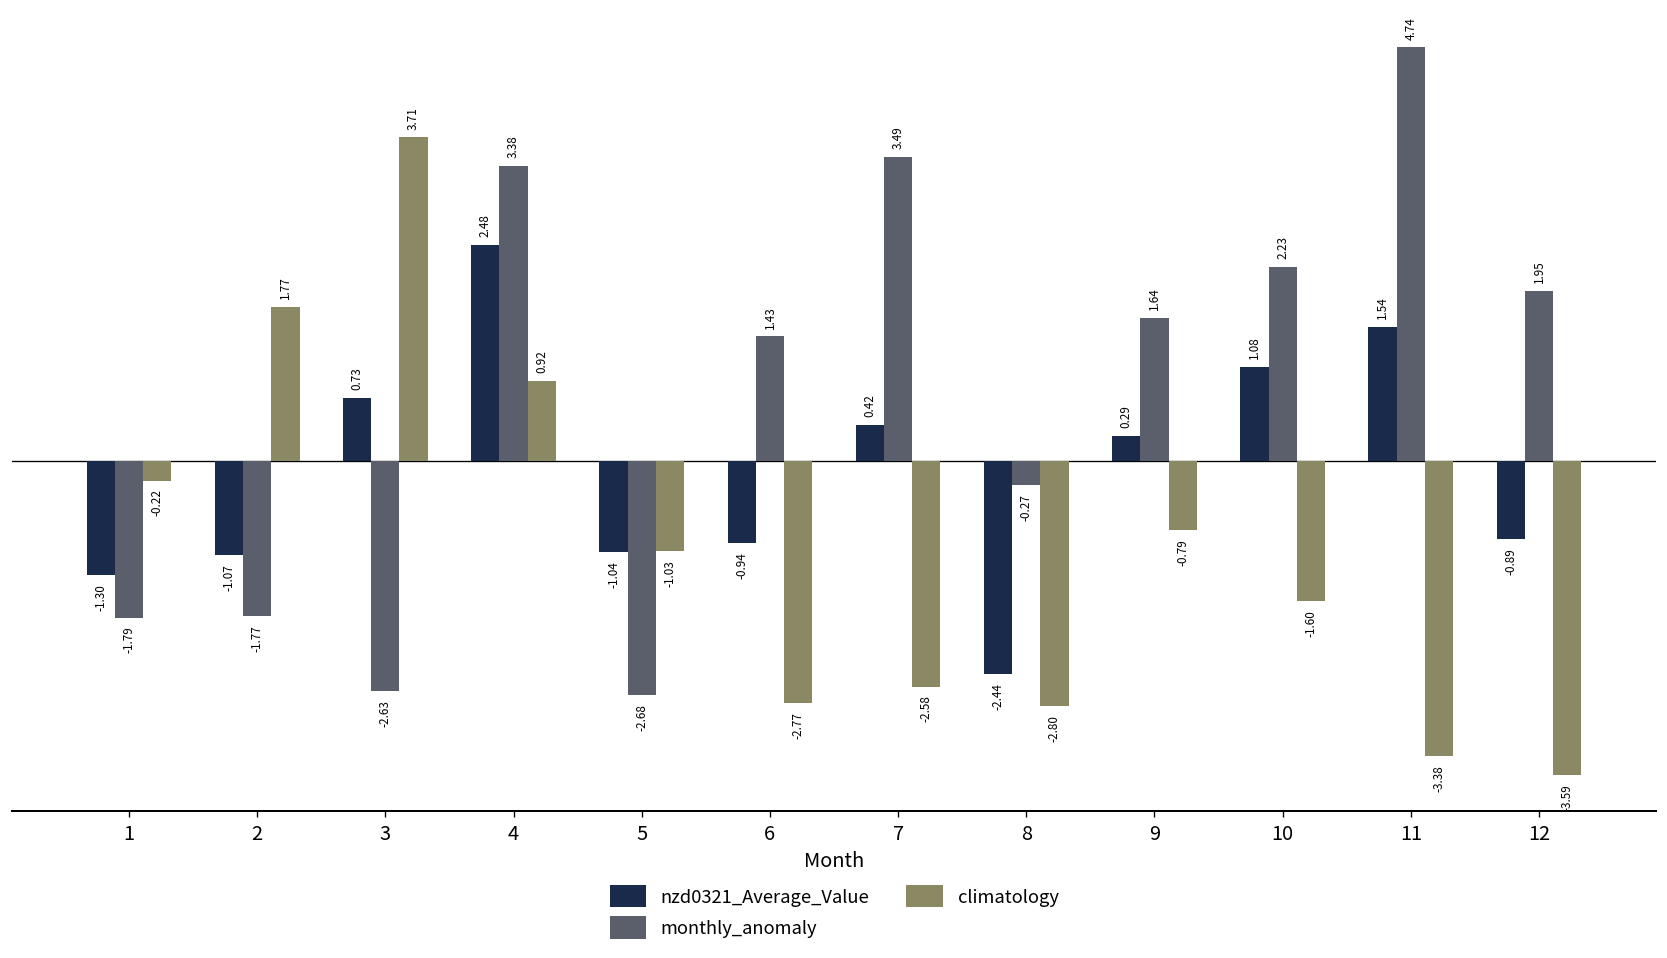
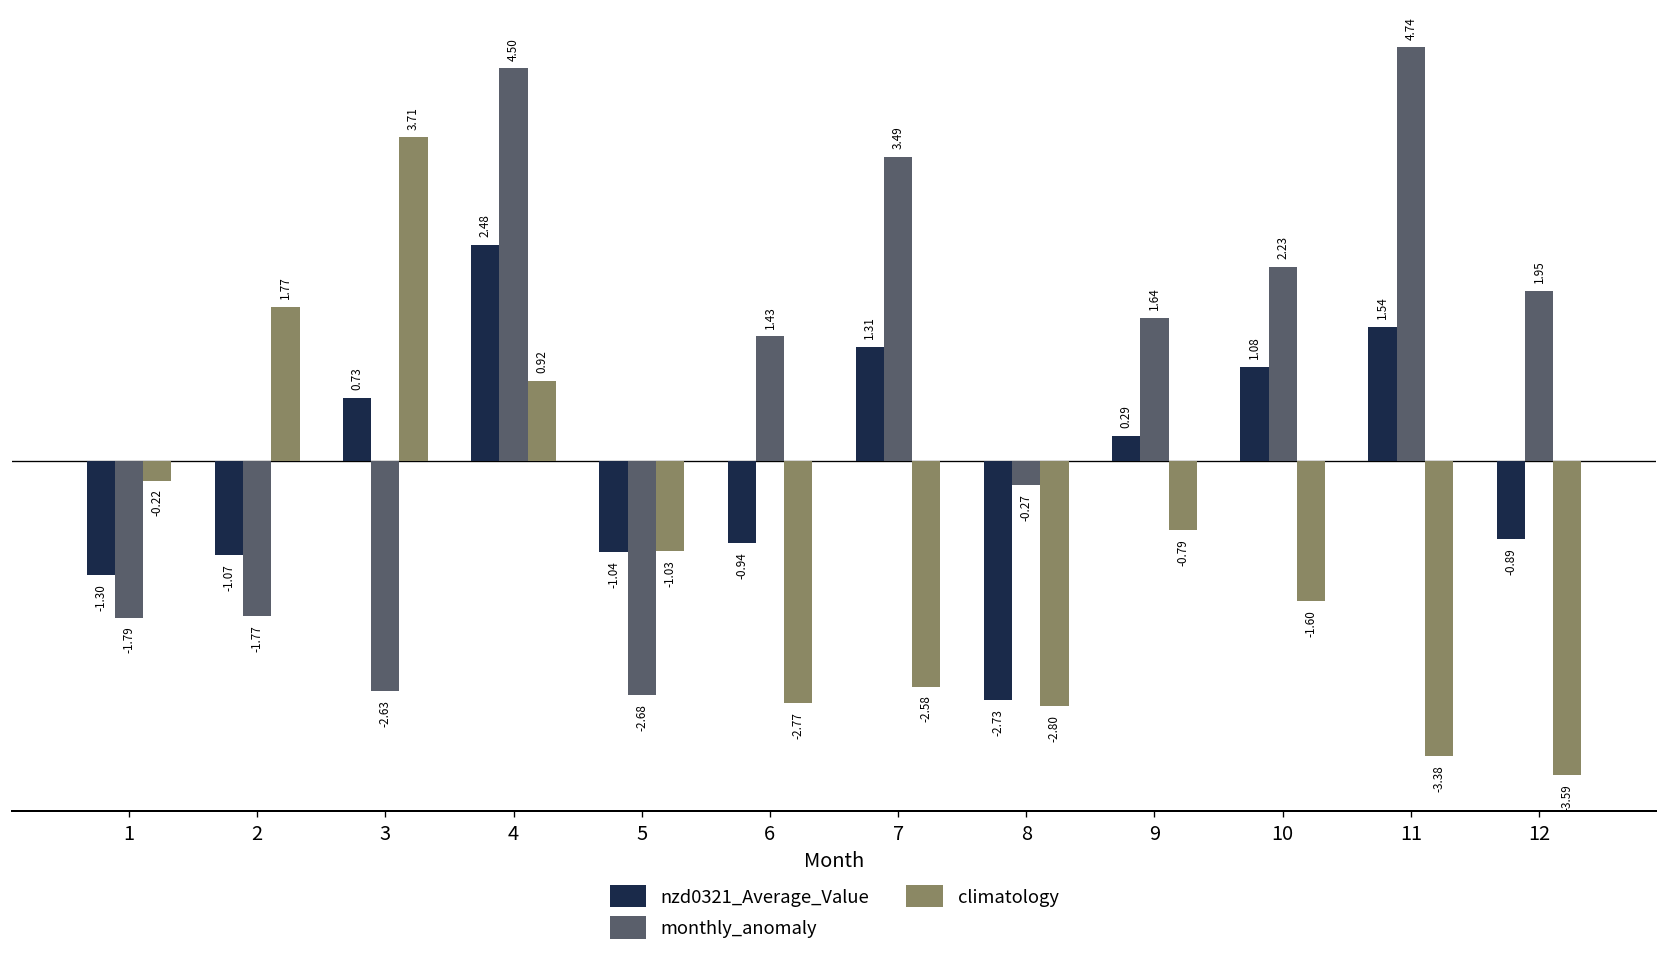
  {
    "nzd0321_Average_Value": {
      "1": -1.30,
      "2": -1.07,
      "3": 0.73,
      "4": 2.48,
      "5": -1.04,
      "6": -0.94,
-     "7": 0.42,
-     "8": -2.44,
+     "7": 1.31,
+     "8": -2.73,
      "9": 0.29,
      "10": 1.08,
      "11": 1.54,
      "12": -0.89
    },
    "monthly_anomaly": {
      "1": -1.79,
      "2": -1.77,
      "3": -2.63,
-     "4": 3.38,
+     "4": 4.50,
      "5": -2.68,
      "6": 1.43,
      "7": 3.49,
      "8": -0.27,
      "9": 1.64,
      "10": 2.23,
      "11": 4.74,
      "12": 1.95
    },
    "climatology": {
      "1": -0.22,
      "2": 1.77,
      "3": 3.71,
      "4": 0.92,
      "5": -1.03,
      "6": -2.77,
      "7": -2.58,
      "8": -2.80,
      "9": -0.79,
      "10": -1.60,
      "11": -3.38,
      "12": -3.59
    }
  }
